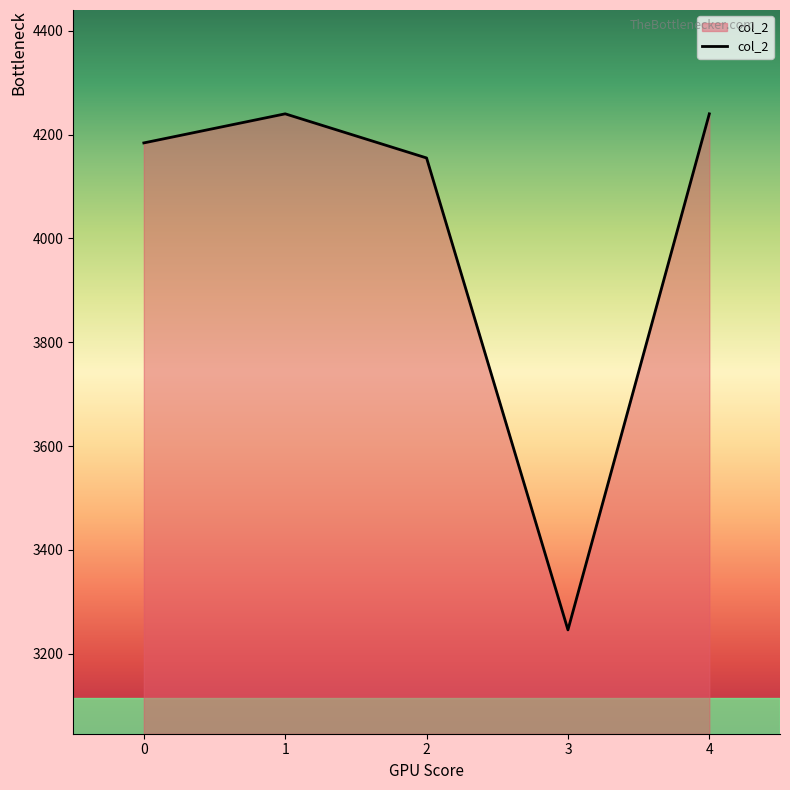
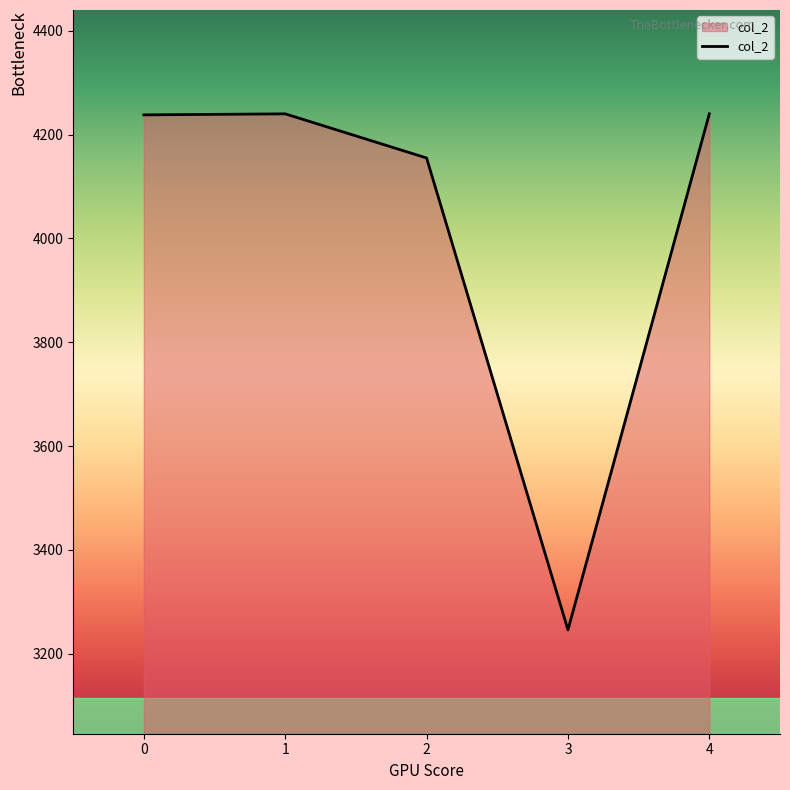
  {
-   "0": 4180,
+   "0": 4240,
    "1": 4240,
    "2": 4160,
    "3": 3250,
    "4": 4240
  }
